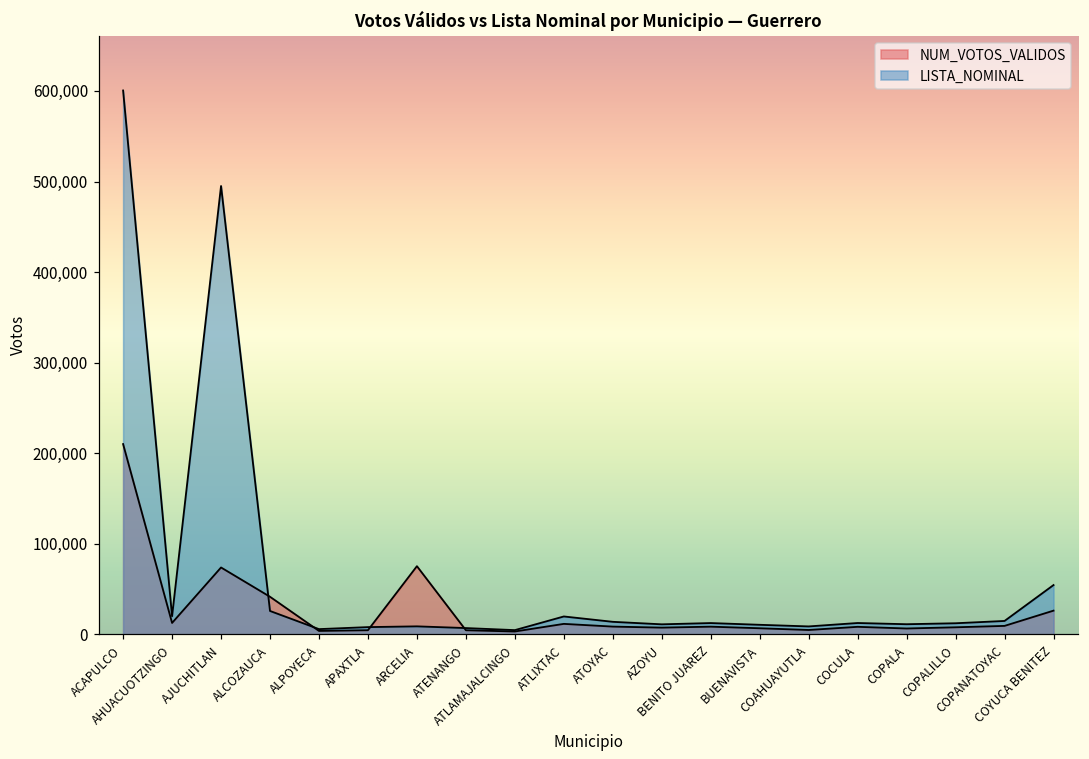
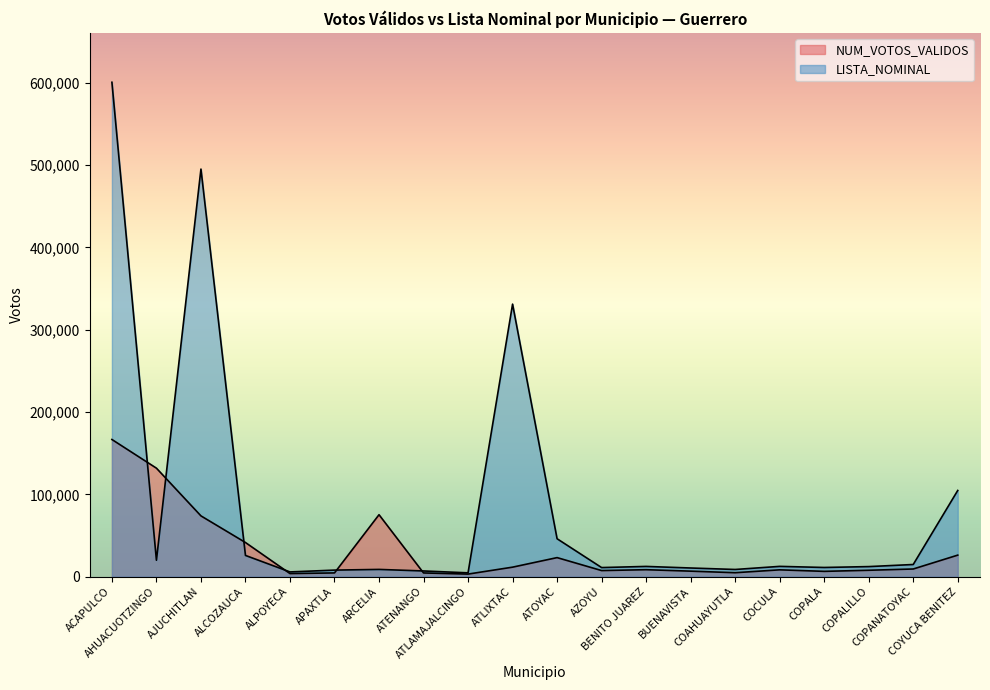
  {
    "NUM_VOTOS_VALIDOS": {
-     "ACAPULCO": "210,000",
-     "AHUACUOTZINGO": "10,000",
+     "ACAPULCO": "170,000",
+     "AHUACUOTZINGO": "130,000",
      "AJUCHITLAN": "70,000",
      "ALCOZAUCA": "40,000",
      "APAXTLA": "0",
      "ARCELIA": "80,000",
      "ATLIXTAC": "10,000",
-     "ATOYAC": "10,000",
+     "ATOYAC": "20,000",
      "AZOYU": "10,000",
      "BENITO JUAREZ": "10,000",
      "BUENAVISTA": "10,000",
      "COAHUAYUTLA": "0",
      "COCULA": "10,000",
      "COPALA": "10,000",
      "COPALILLO": "10,000",
      "COPANATOYAC": "10,000",
      "COYUCA BENITEZ": "30,000"
    },
    "LISTA_NOMINAL": {
      "ACAPULCO": "600,000",
      "AHUACUOTZINGO": "20,000",
      "AJUCHITLAN": "500,000",
      "ALCOZAUCA": "30,000",
      "APAXTLA": "10,000",
      "ARCELIA": "10,000",
-     "ATLIXTAC": "20,000",
-     "ATOYAC": "10,000",
+     "ATLIXTAC": "330,000",
+     "ATOYAC": "50,000",
      "AZOYU": "10,000",
      "BENITO JUAREZ": "10,000",
      "BUENAVISTA": "10,000",
      "COAHUAYUTLA": "10,000",
      "COCULA": "10,000",
      "COPALA": "10,000",
      "COPALILLO": "10,000",
      "COPANATOYAC": "10,000",
-     "COYUCA BENITEZ": "50,000"
+     "COYUCA BENITEZ": "100,000"
    }
  }
